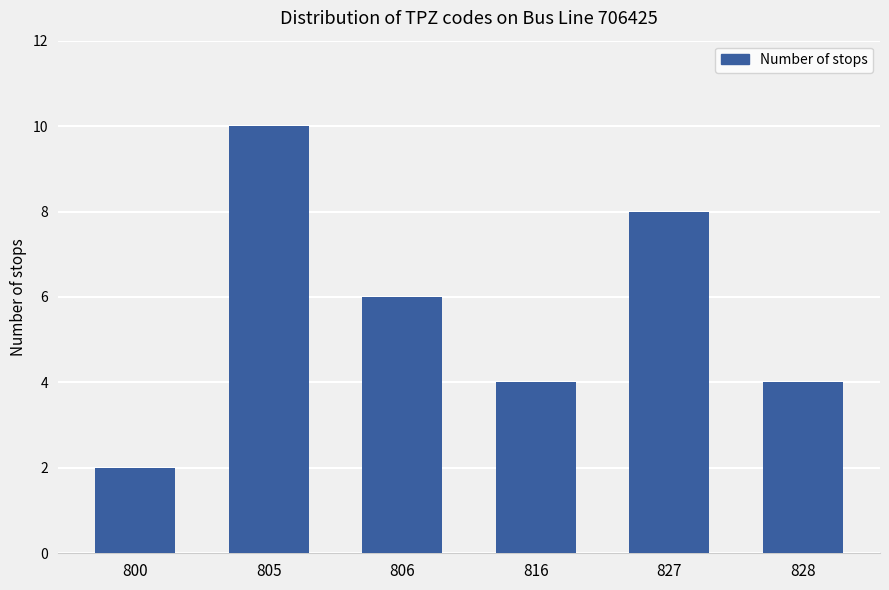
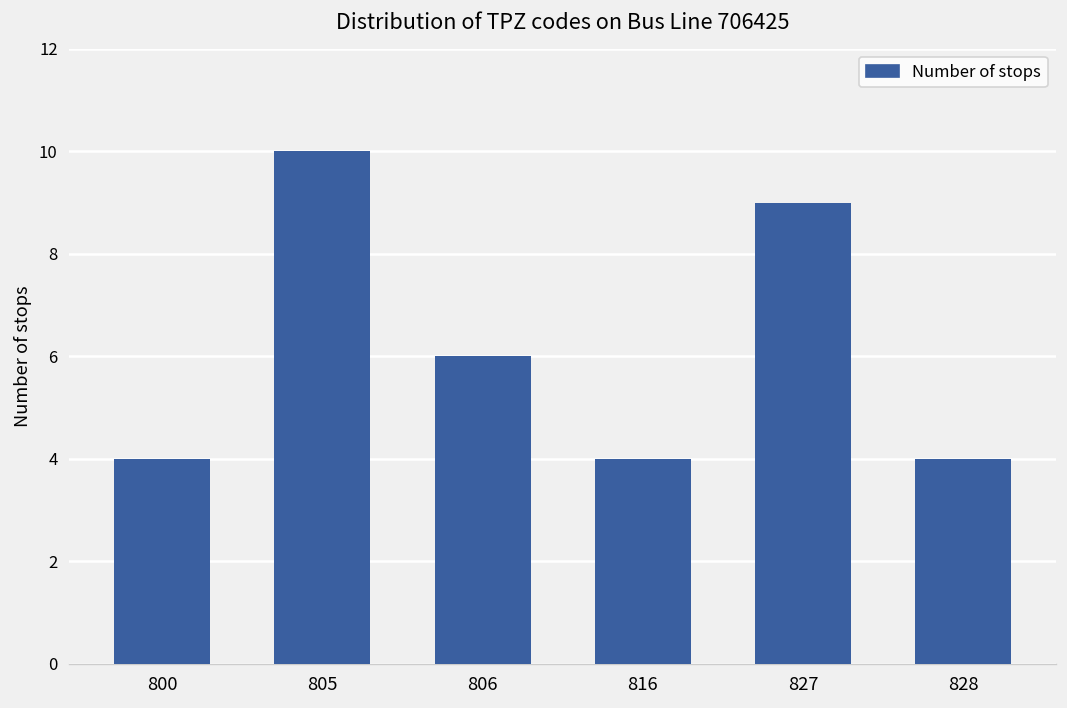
  {
-   "800": 2,
+   "800": 4,
    "805": 10,
    "806": 6,
    "816": 4,
-   "827": 8,
+   "827": 9,
    "828": 4
  }
